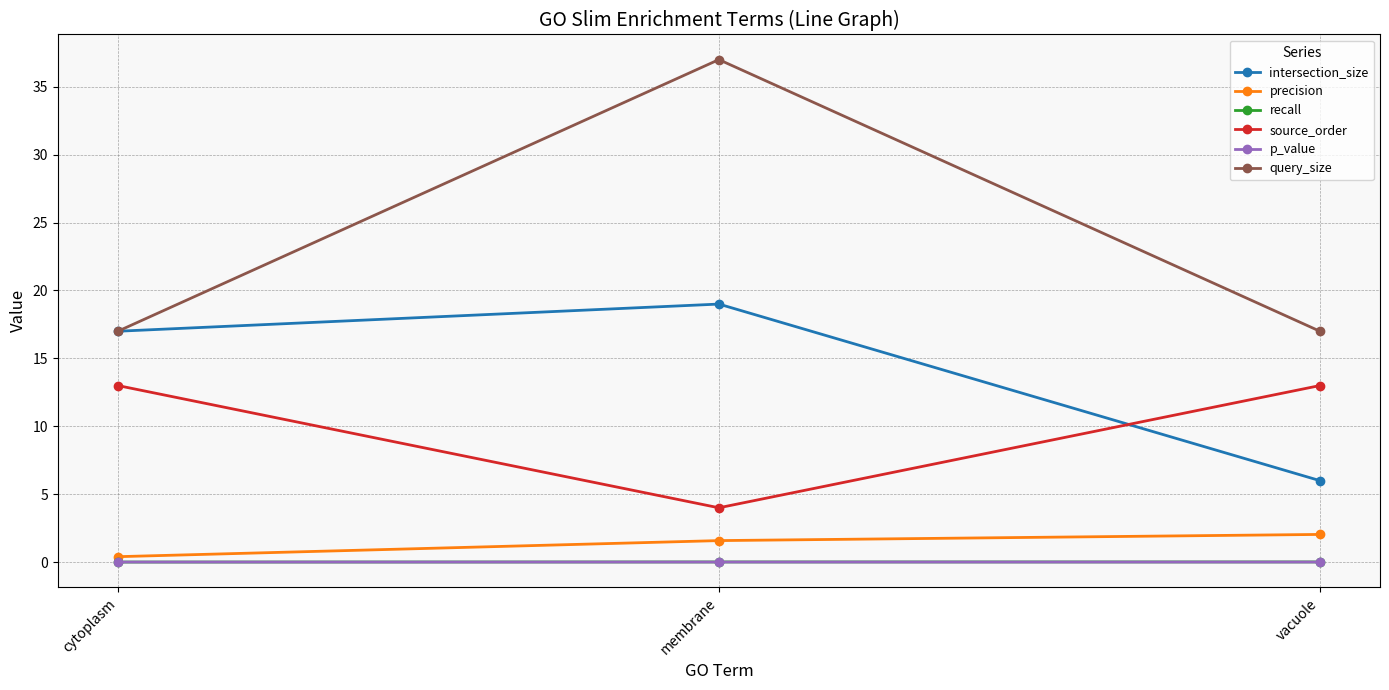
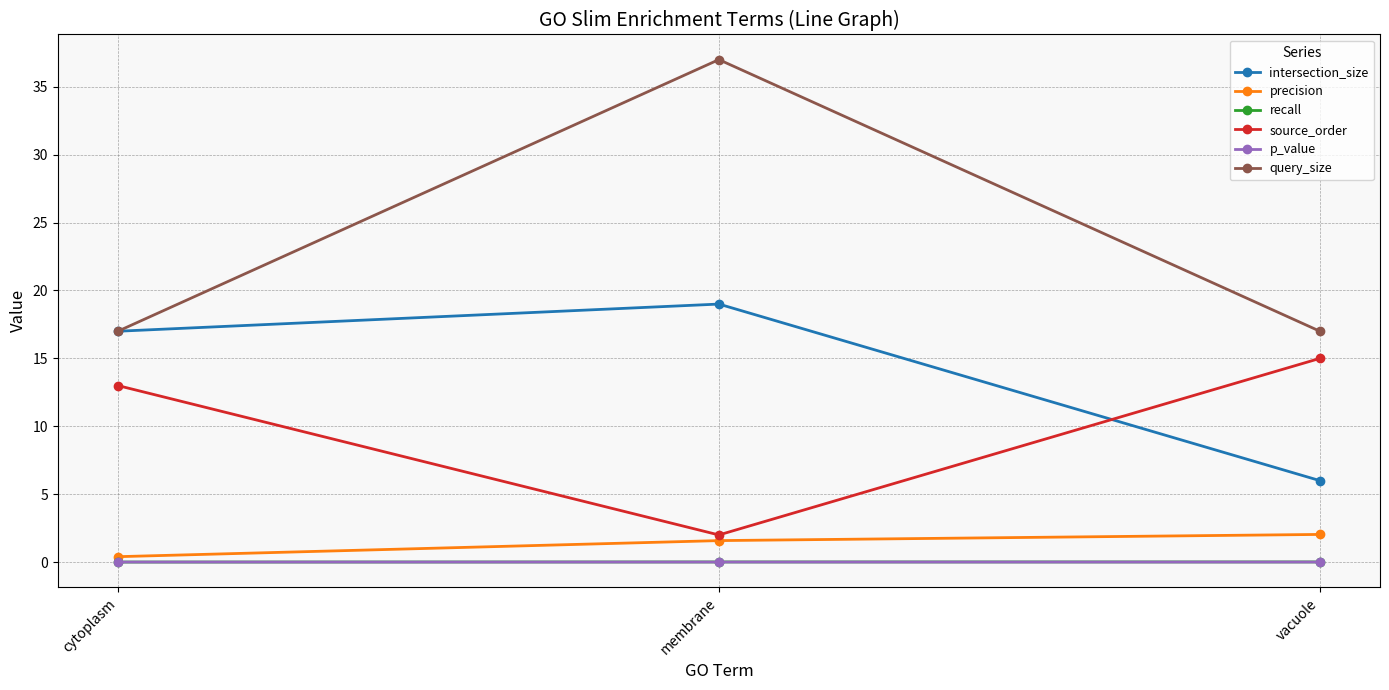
  {
    "intersection_size": {
      "membrane": 19,
      "vacuole": 6
    },
    "precision": {
      "cytoplasm": 0.4,
      "membrane": 1.6,
      "vacuole": 2
    },
    "p_value": {
      "cytoplasm": 0,
      "membrane": 0,
      "vacuole": 0
    },
    "source_order": {
      "cytoplasm": 13,
-     "membrane": 4,
-     "vacuole": 13
+     "membrane": 2,
+     "vacuole": 15
    },
    "query_size": {
      "membrane": 37,
      "vacuole": 17
    }
  }
